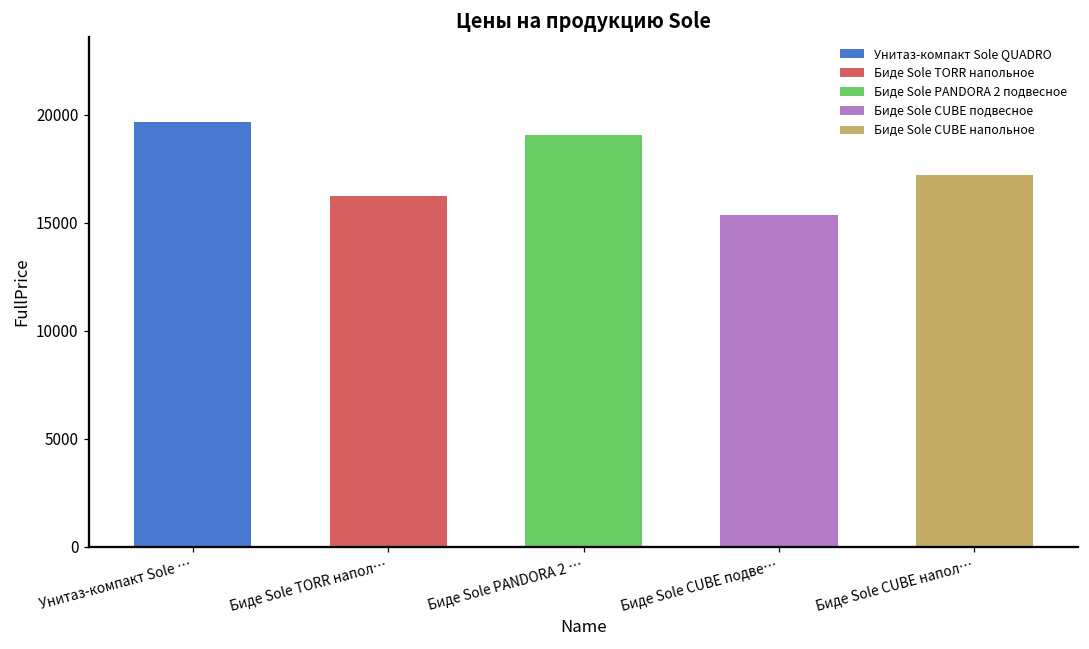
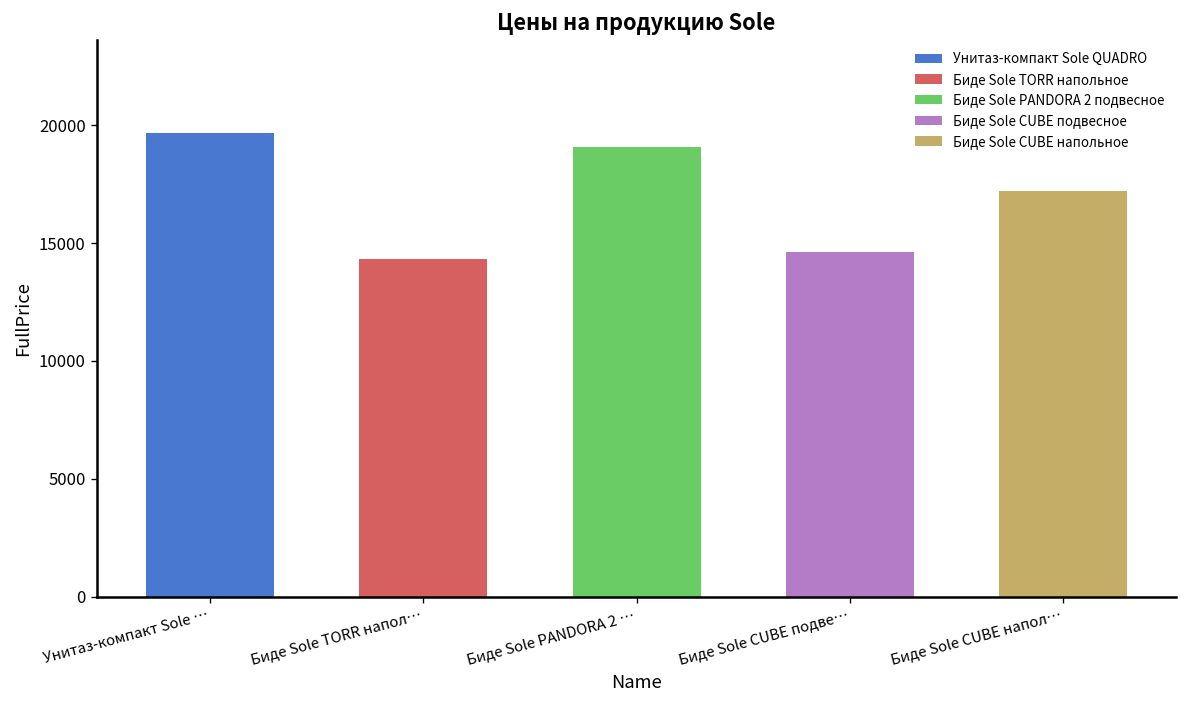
  {
    "Унитаз-компакт Sole …": 19700,
-   "Биде Sole TORR напол…": 16300,
+   "Биде Sole TORR напол…": 14300,
    "Биде Sole PANDORA 2 …": 19100,
-   "Биде Sole CUBE подве…": 15300,
+   "Биде Sole CUBE подве…": 14600,
    "Биде Sole CUBE напол…": 17200
  }
